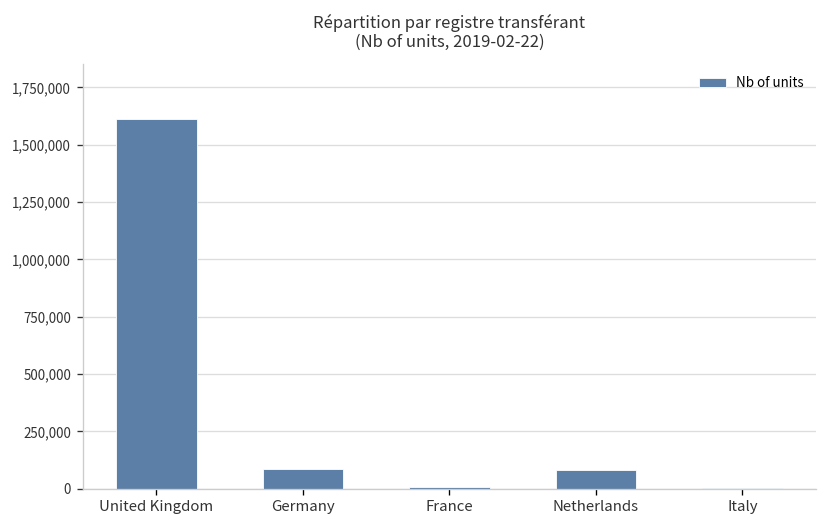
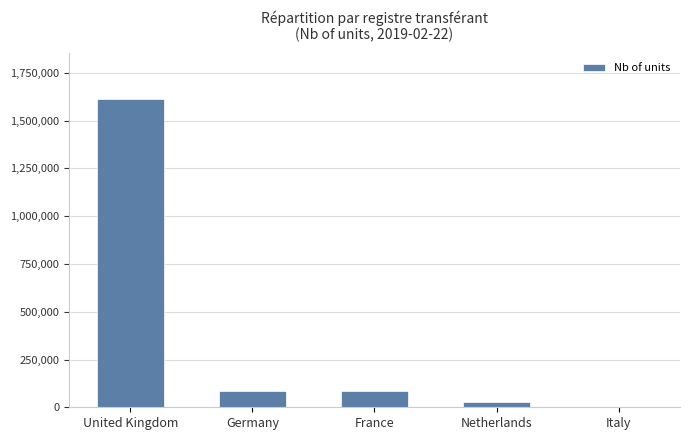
  {
    "United Kingdom": "1,610,000",
    "Germany": "90,000",
-   "France": "10,000",
-   "Netherlands": "80,000"
+   "France": "80,000",
+   "Netherlands": "30,000"
  }
